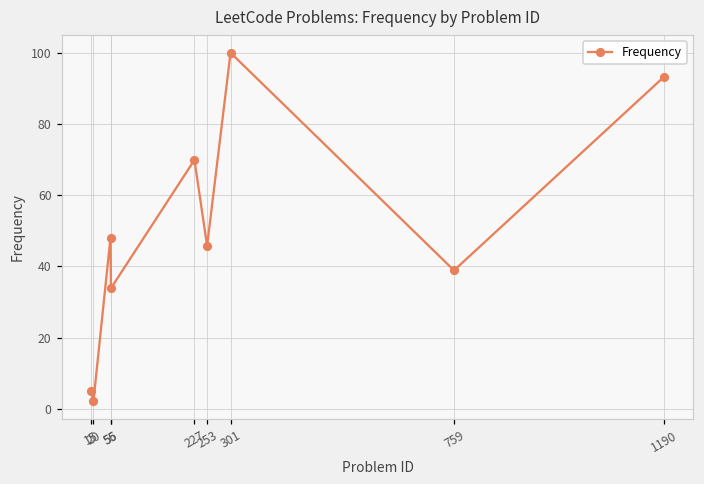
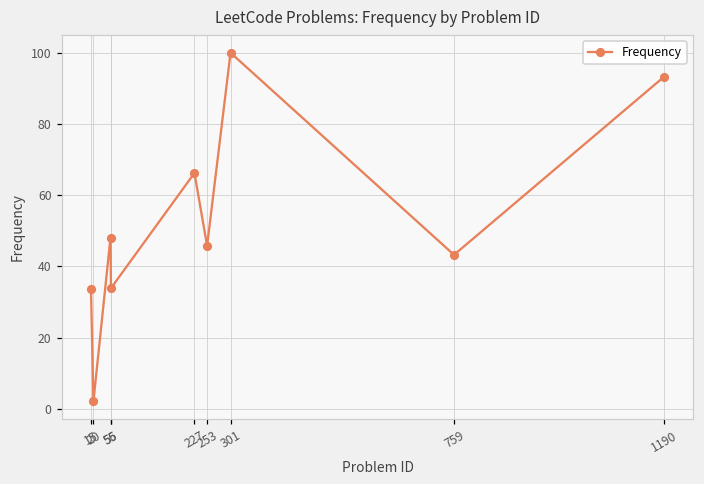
  {
-   "15": 5,
+   "15": 34,
    "20": 2,
    "55": 48,
    "56": 34,
-   "227": 70,
+   "227": 66,
    "253": 46,
    "301": 100,
-   "759": 39,
+   "759": 43,
    "1190": 93
  }
